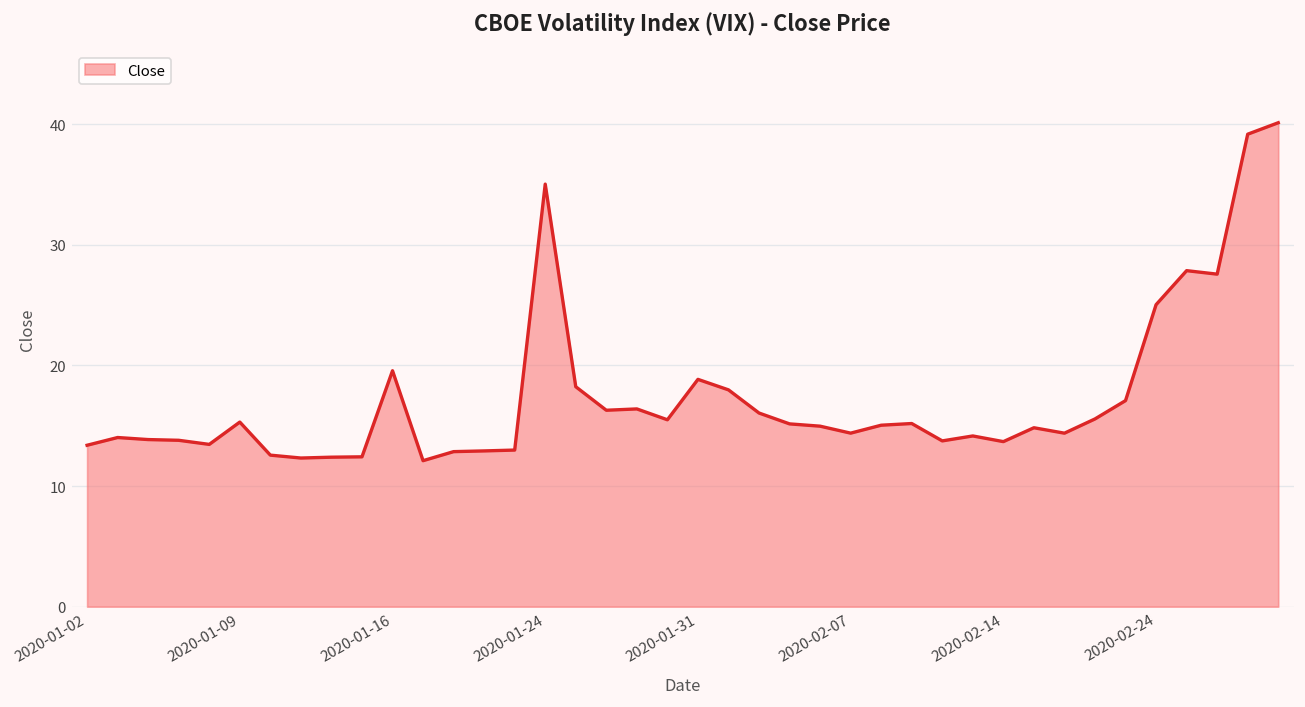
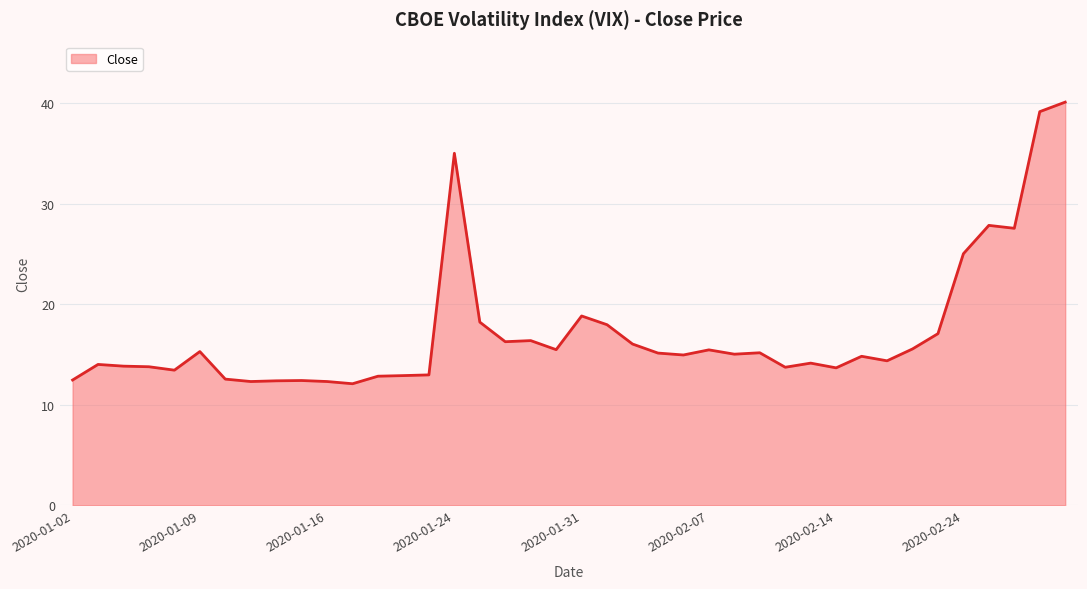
  {
-   "2020-01-02": 13.4,
+   "2020-01-02": 12.5,
    "2020-01-09": 15.3,
-   "2020-01-16": 19.6,
+   "2020-01-16": 12.3,
    "2020-01-24": 35.0,
    "2020-01-31": 18.8,
-   "2020-02-07": 14.4,
+   "2020-02-07": 15.5,
    "2020-02-14": 13.7,
    "2020-02-24": 25.0
  }
